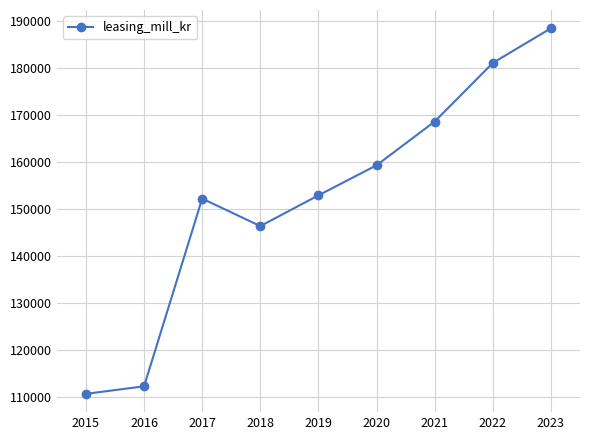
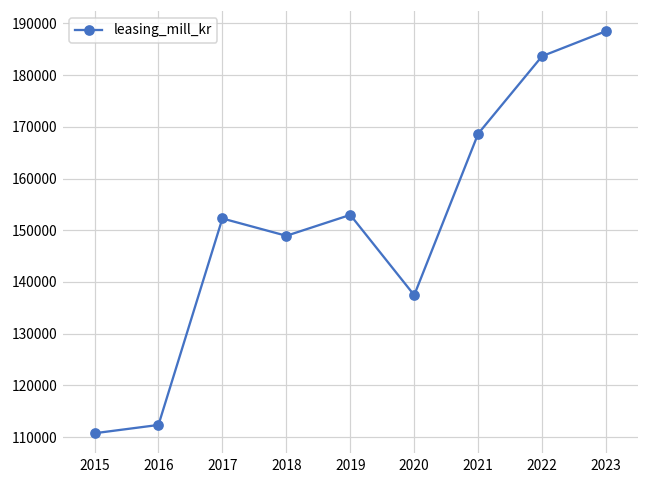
  {
    "2015": 111000,
    "2016": 112000,
    "2017": 152000,
-   "2018": 146000,
+   "2018": 149000,
    "2019": 153000,
-   "2020": 159000,
+   "2020": 137000,
    "2021": 169000,
-   "2022": 181000,
+   "2022": 184000,
    "2023": 188000
  }
